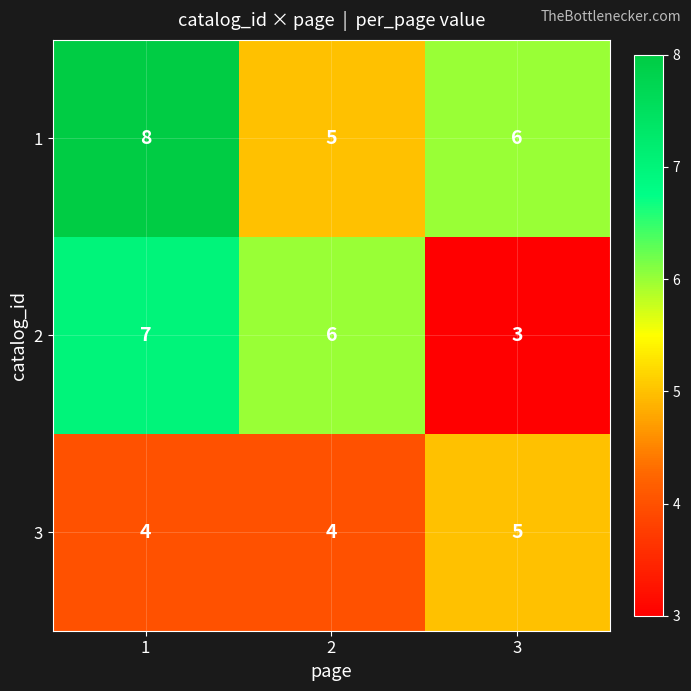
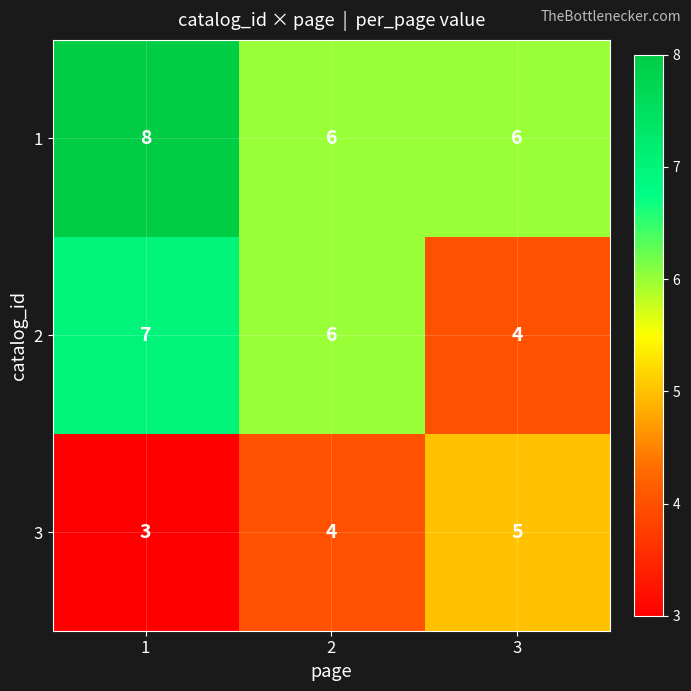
  {
    "1": {
      "1": 8,
-     "2": 5,
+     "2": 6,
      "3": 6
    },
    "2": {
      "1": 7,
      "2": 6,
-     "3": 3
+     "3": 4
    },
    "3": {
-     "1": 4,
+     "1": 3,
      "2": 4,
      "3": 5
    }
  }
